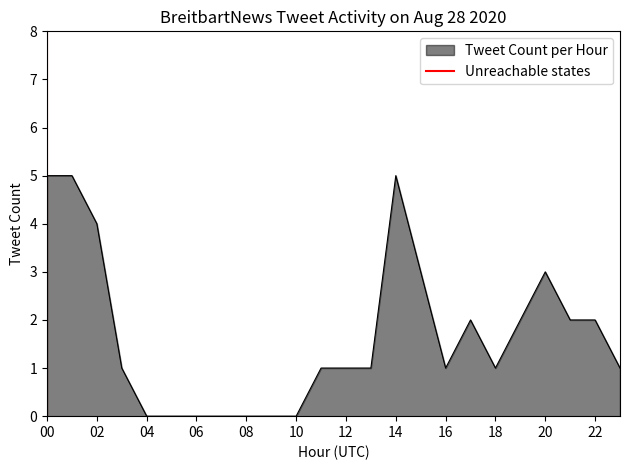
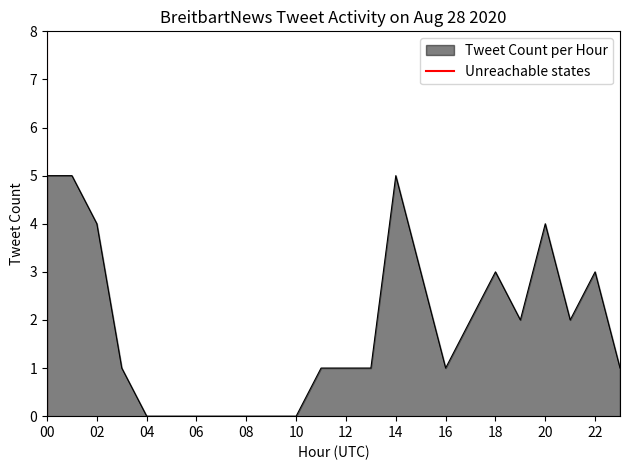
  {
    "00": 5,
    "02": 4,
    "04": 0,
    "06": 0,
    "08": 0,
    "10": 0,
    "12": 1,
    "14": 5,
    "16": 1,
-   "18": 1,
-   "20": 3,
-   "22": 2
+   "18": 3,
+   "20": 4,
+   "22": 3
  }
